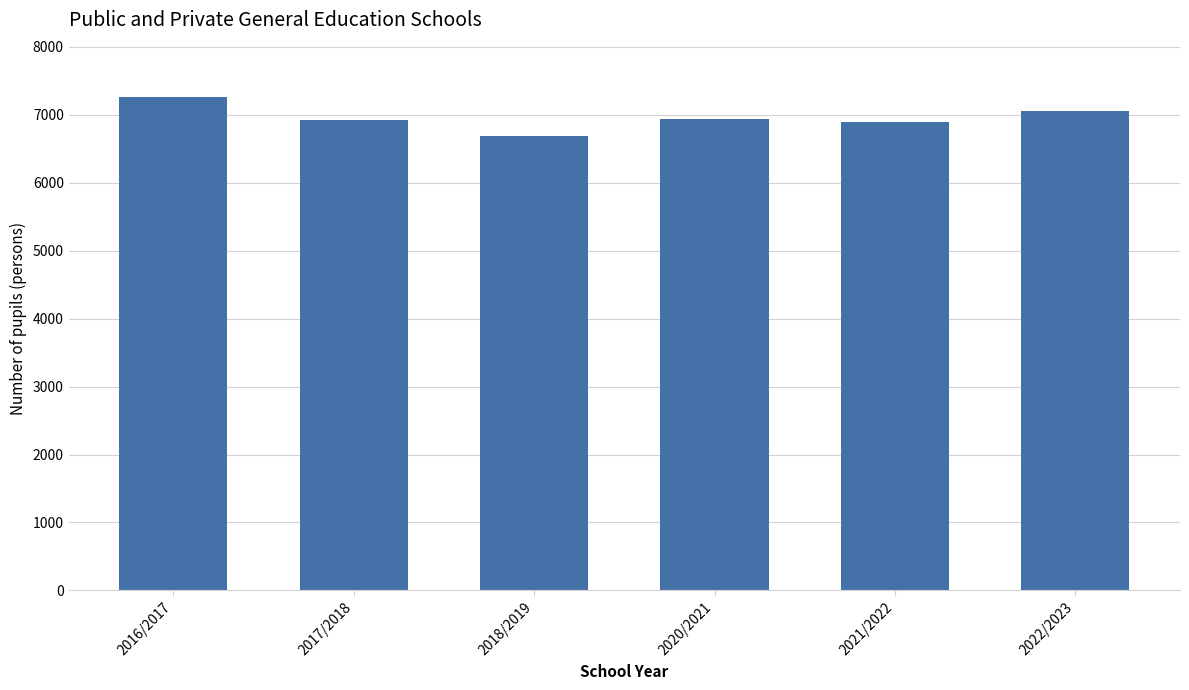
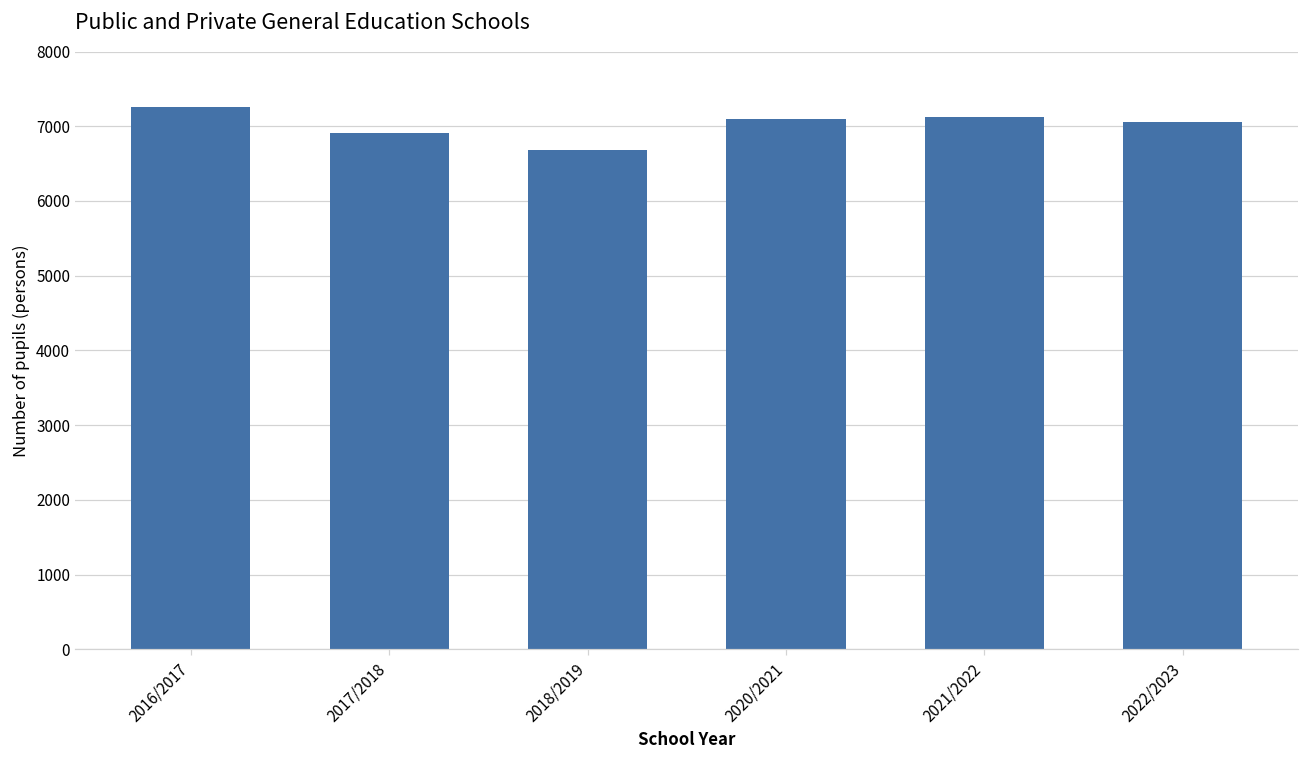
  {
    "2016/2017": 7300,
    "2017/2018": 6900,
    "2018/2019": 6700,
-   "2020/2021": 6900,
-   "2021/2022": 6900,
+   "2020/2021": 7100,
+   "2021/2022": 7100,
    "2022/2023": 7100
  }
